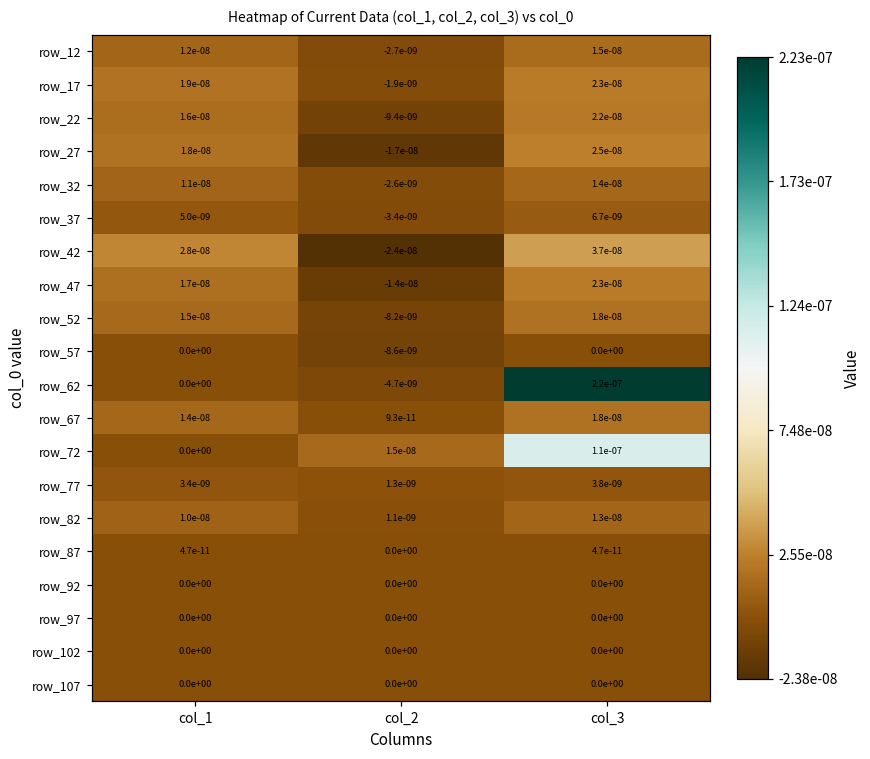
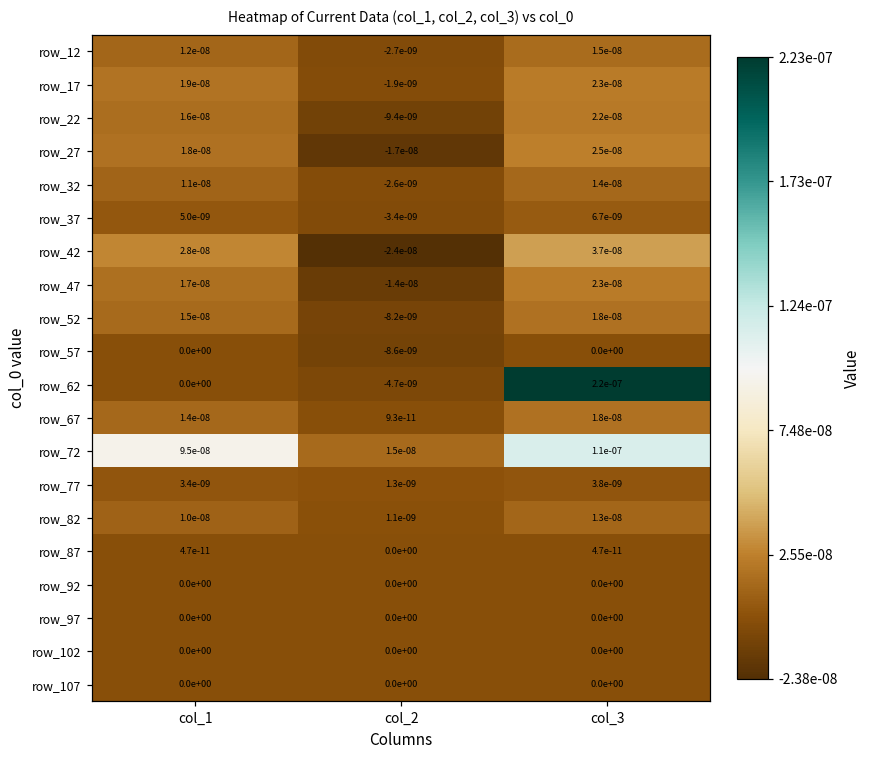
  {
    "row_12": {
      "col_1": "1.2e-08",
      "col_2": "-2.7e-09",
      "col_3": "1.5e-08"
    },
    "row_17": {
      "col_1": "1.9e-08",
      "col_2": "-1.9e-09",
      "col_3": "2.3e-08"
    },
    "row_22": {
      "col_1": "1.6e-08",
      "col_2": "-9.4e-09",
      "col_3": "2.2e-08"
    },
    "row_27": {
      "col_1": "1.8e-08",
      "col_2": "-1.7e-08",
      "col_3": "2.5e-08"
    },
    "row_32": {
      "col_1": "1.1e-08",
      "col_2": "-2.6e-09",
      "col_3": "1.4e-08"
    },
    "row_37": {
      "col_1": "5.0e-09",
      "col_2": "-3.4e-09",
      "col_3": "6.7e-09"
    },
    "row_42": {
      "col_1": "2.8e-08",
      "col_2": "-2.4e-08",
      "col_3": "3.7e-08"
    },
    "row_47": {
      "col_1": "1.7e-08",
      "col_2": "-1.4e-08",
      "col_3": "2.3e-08"
    },
    "row_52": {
      "col_1": "1.5e-08",
      "col_2": "-8.2e-09",
      "col_3": "1.8e-08"
    },
    "row_57": {
      "col_1": "0.0e+00",
      "col_2": "-8.6e-09",
      "col_3": "0.0e+00"
    },
    "row_62": {
      "col_1": "0.0e+00",
      "col_2": "-4.7e-09",
      "col_3": "2.2e-07"
    },
    "row_67": {
      "col_1": "1.4e-08",
      "col_2": "9.3e-11",
      "col_3": "1.8e-08"
    },
    "row_72": {
-     "col_1": "0.0e+00",
+     "col_1": "9.5e-08",
      "col_2": "1.5e-08",
      "col_3": "1.1e-07"
    },
    "row_77": {
      "col_1": "3.4e-09",
      "col_2": "1.3e-09",
      "col_3": "3.8e-09"
    },
    "row_82": {
      "col_1": "1.0e-08",
      "col_2": "1.1e-09",
      "col_3": "1.3e-08"
    },
    "row_87": {
      "col_1": "4.7e-11",
      "col_2": "0.0e+00",
      "col_3": "4.7e-11"
    },
    "row_92": {
      "col_1": "0.0e+00",
      "col_2": "0.0e+00",
      "col_3": "0.0e+00"
    },
    "row_97": {
      "col_1": "0.0e+00",
      "col_2": "0.0e+00",
      "col_3": "0.0e+00"
    },
    "row_102": {
      "col_1": "0.0e+00",
      "col_2": "0.0e+00",
      "col_3": "0.0e+00"
    },
    "row_107": {
      "col_1": "0.0e+00",
      "col_2": "0.0e+00",
      "col_3": "0.0e+00"
    }
  }
